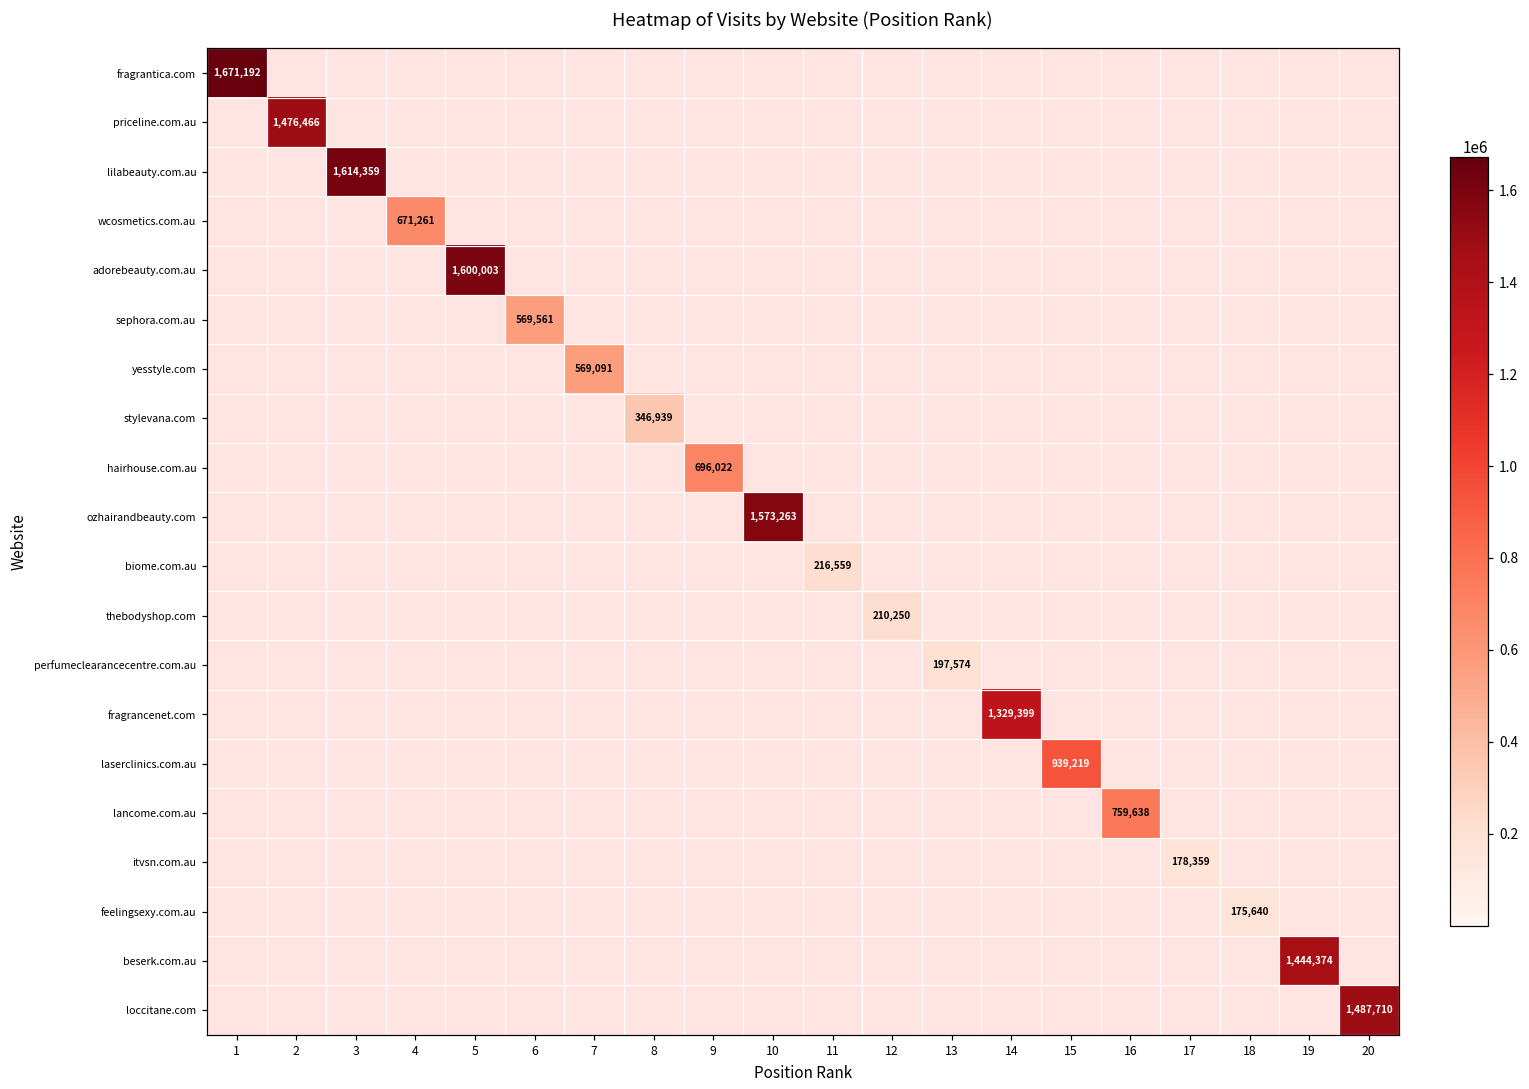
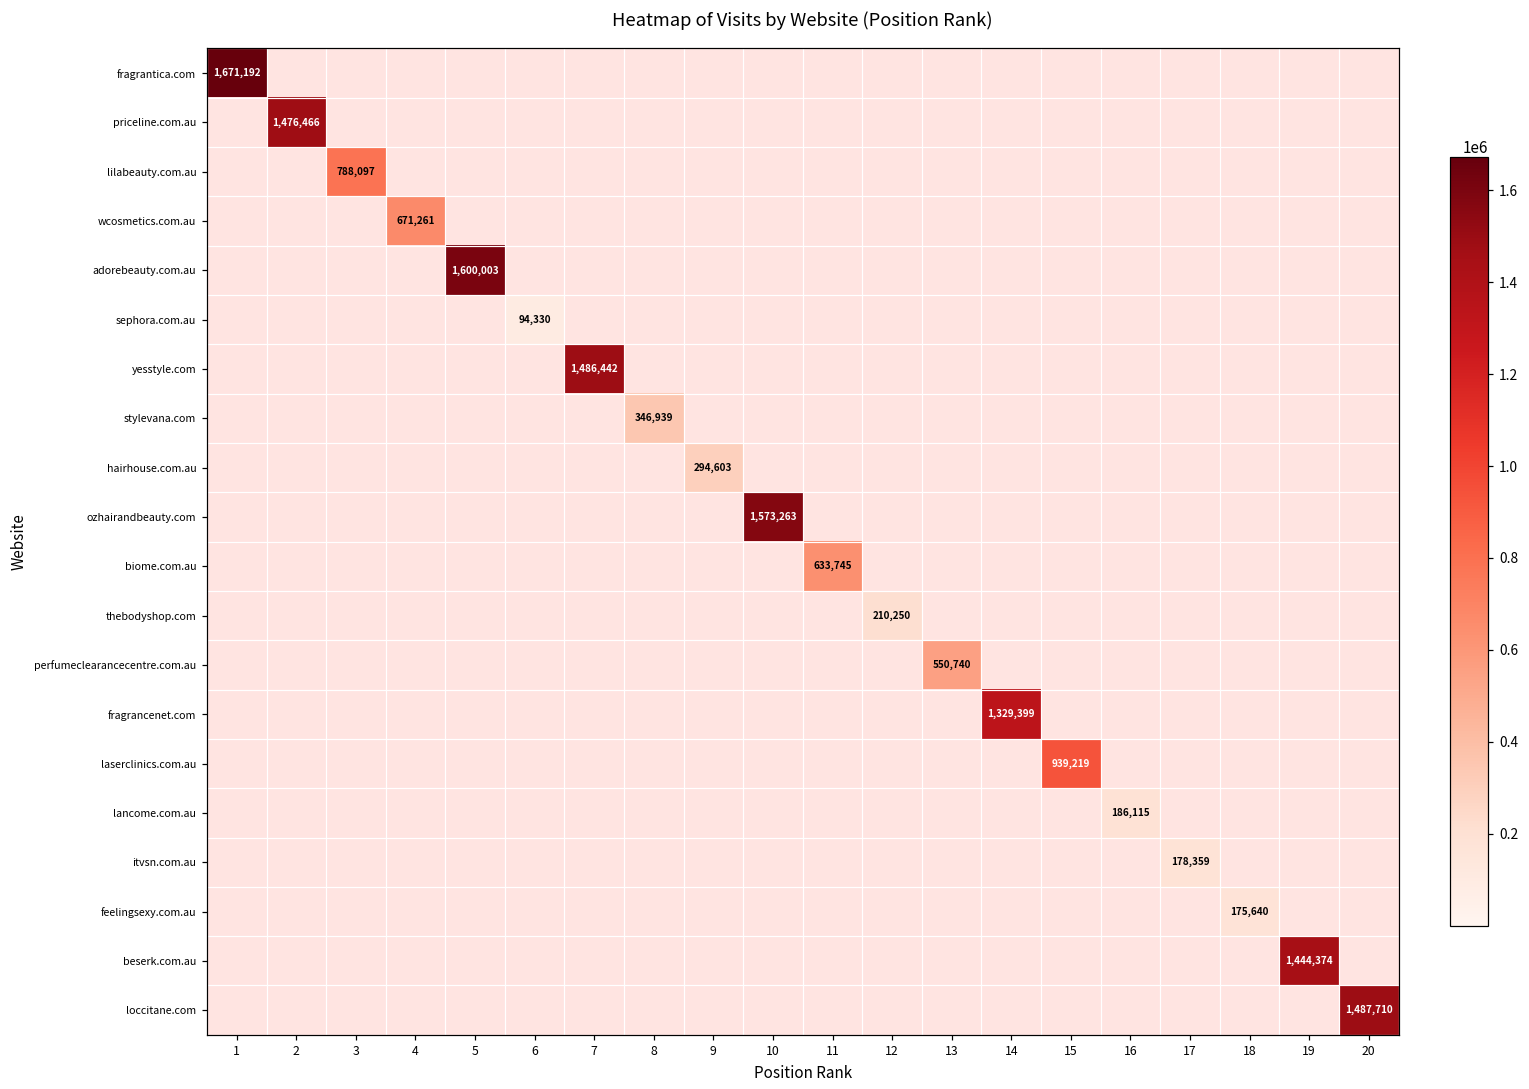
  {
    "fragrantica.com": {
      "1": "1,671,192"
    },
    "priceline.com.au": {
      "2": "1,476,466"
    },
    "lilabeauty.com.au": {
-     "3": "1,614,359"
+     "3": "788,097"
    },
    "wcosmetics.com.au": {
      "4": "671,261"
    },
    "adorebeauty.com.au": {
      "5": "1,600,003"
    },
    "sephora.com.au": {
-     "6": "569,561"
+     "6": "94,330"
    },
    "yesstyle.com": {
-     "7": "569,091"
+     "7": "1,486,442"
    },
    "stylevana.com": {
      "8": "346,939"
    },
    "hairhouse.com.au": {
-     "9": "696,022"
+     "9": "294,603"
    },
    "ozhairandbeauty.com": {
      "10": "1,573,263"
    },
    "biome.com.au": {
-     "11": "216,559"
+     "11": "633,745"
    },
    "thebodyshop.com": {
      "12": "210,250"
    },
    "perfumeclearancecentre.com.au": {
-     "13": "197,574"
+     "13": "550,740"
    },
    "fragrancenet.com": {
      "14": "1,329,399"
    },
    "laserclinics.com.au": {
      "15": "939,219"
    },
    "lancome.com.au": {
-     "16": "759,638"
+     "16": "186,115"
    },
    "itvsn.com.au": {
      "17": "178,359"
    },
    "feelingsexy.com.au": {
      "18": "175,640"
    },
    "beserk.com.au": {
      "19": "1,444,374"
    },
    "loccitane.com": {
      "20": "1,487,710"
    }
  }
